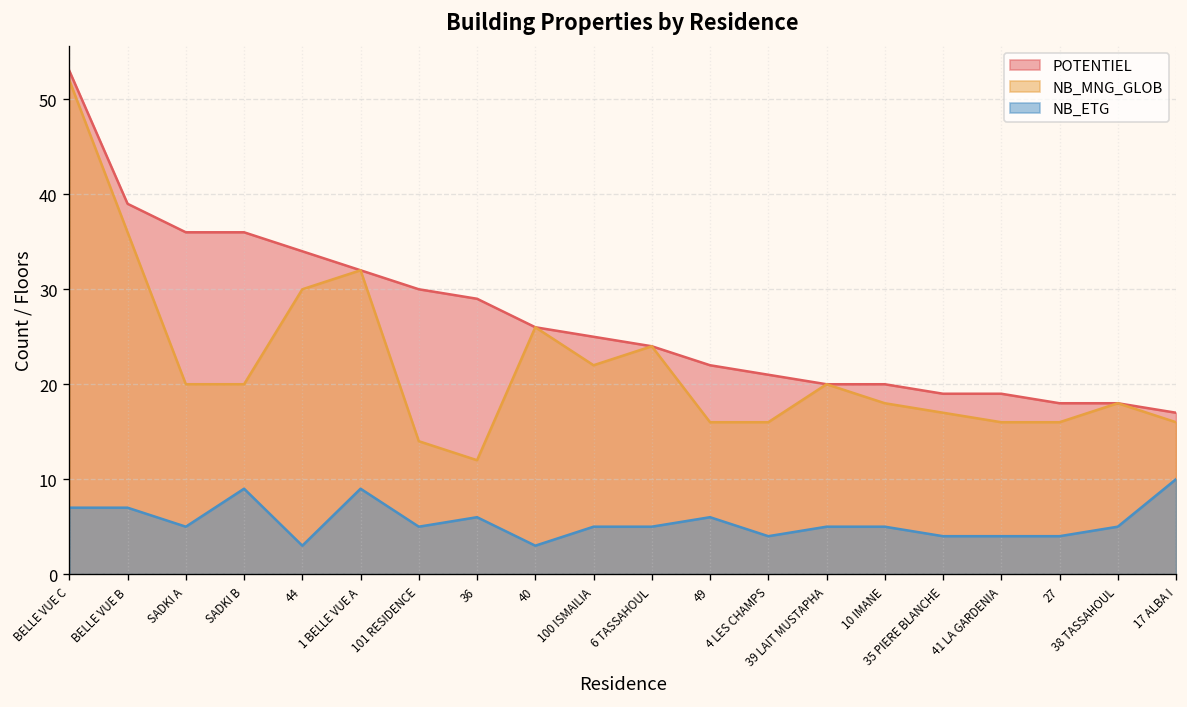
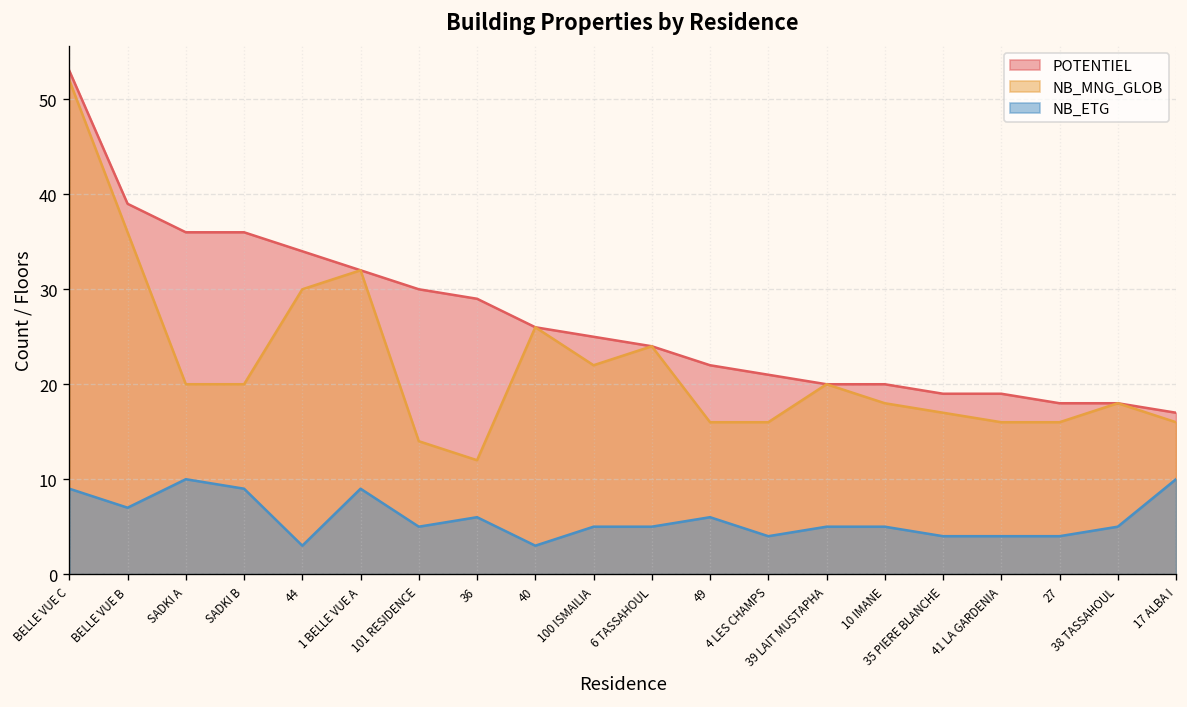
  {
    "NB_ETG": {
-     "BELLE VUE C": 7,
+     "BELLE VUE C": 9,
      "BELLE VUE B": 7,
-     "SADKI A": 5,
+     "SADKI A": 10,
      "SADKI B": 9,
      "44": 3,
      "1 BELLE VUE A": 9,
      "101 RESIDENCE": 5,
      "36": 6,
      "40": 3,
      "100 ISMAILIA": 5,
      "6 TASSAHOUL": 5,
      "49": 6,
      "4 LES CHAMPS": 4,
      "39 LAIT MUSTAPHA": 5,
      "10 IMANE": 5,
      "35 PIERE BLANCHE": 4,
      "41 LA GARDENIA": 4,
      "27": 4,
      "38 TASSAHOUL": 5,
      "17 ALBA I": 10
    }
  }
